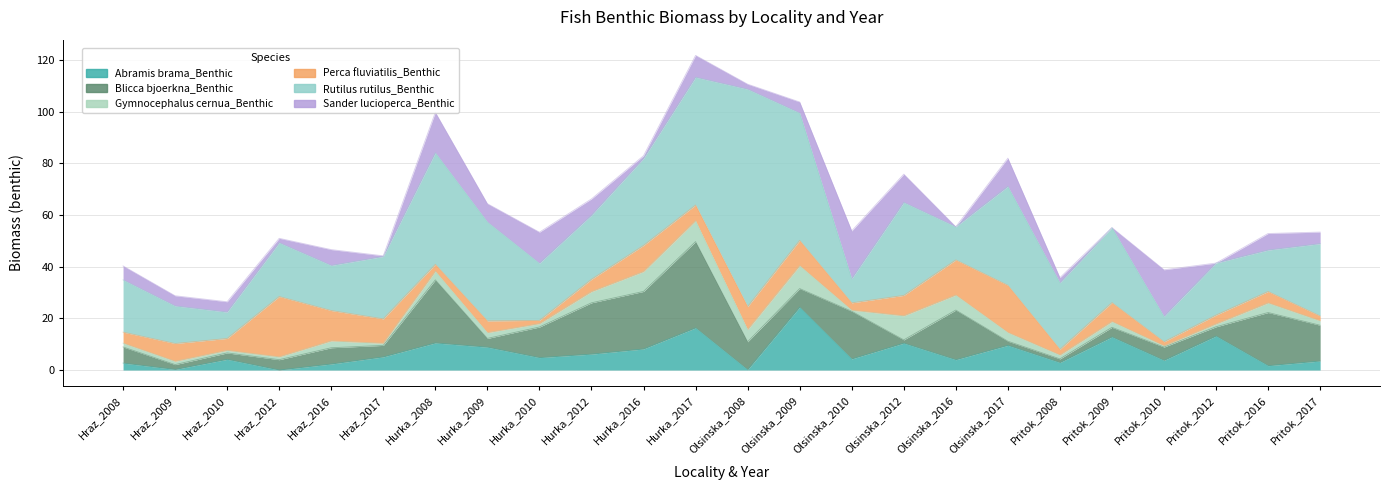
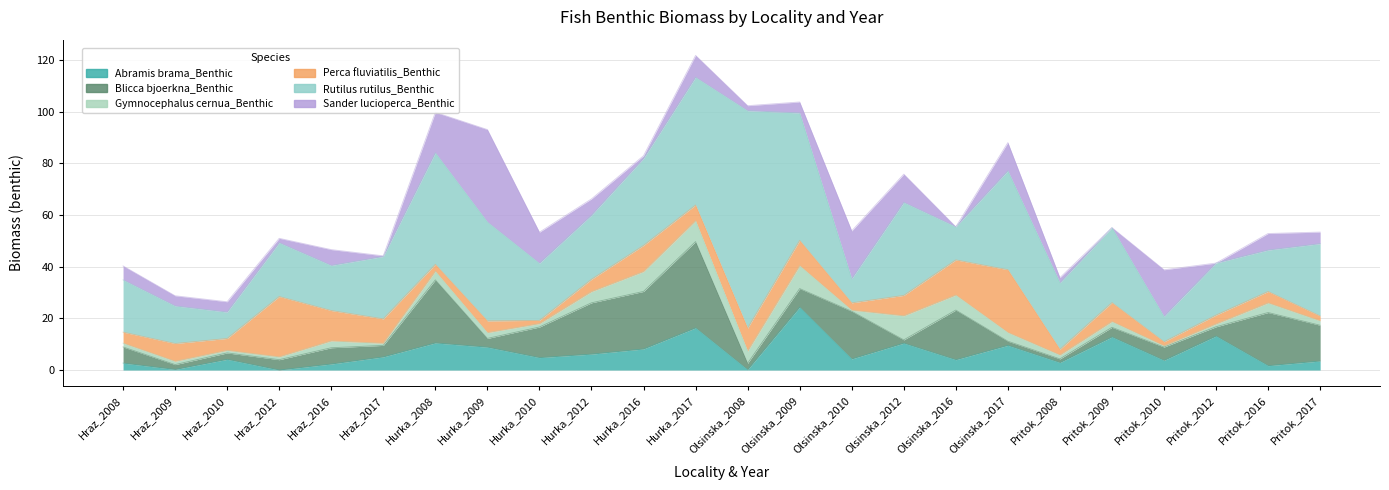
  {
    "Abramis brama_Benthic": {
      "Hraz_2008": 3,
      "Hraz_2009": 0,
      "Hraz_2010": 4,
      "Hraz_2012": 0,
      "Hraz_2016": 2,
      "Hraz_2017": 5,
      "Hurka_2008": 10,
      "Hurka_2009": 9,
      "Hurka_2010": 5,
      "Hurka_2012": 6,
      "Hurka_2016": 8,
      "Hurka_2017": 16,
      "Olsinska_2008": 0,
      "Olsinska_2009": 24,
      "Olsinska_2010": 4,
      "Olsinska_2012": 10,
      "Olsinska_2016": 4,
      "Olsinska_2017": 10,
      "Pritok_2008": 3,
      "Pritok_2009": 13,
      "Pritok_2010": 4,
      "Pritok_2012": 13,
      "Pritok_2016": 2,
      "Pritok_2017": 3
    },
    "Blicca bjoerkna_Benthic": {
      "Hraz_2008": 6,
      "Hraz_2009": 2,
      "Hraz_2012": 4,
      "Hraz_2016": 6,
      "Hurka_2008": 24,
      "Hurka_2009": 3,
      "Hurka_2010": 12,
      "Hurka_2012": 20,
      "Hurka_2016": 22,
      "Hurka_2017": 33,
-     "Olsinska_2008": 11,
+     "Olsinska_2008": 3,
      "Olsinska_2009": 7,
      "Olsinska_2012": 1,
      "Olsinska_2016": 19,
      "Olsinska_2017": 2,
      "Pritok_2008": 1,
      "Pritok_2009": 4,
      "Pritok_2012": 4,
      "Pritok_2016": 21,
      "Pritok_2017": 14
    },
    "Perca fluviatilis_Benthic": {
      "Hraz_2008": 4,
      "Hraz_2009": 7,
      "Hraz_2010": 5,
      "Hraz_2012": 23,
      "Hraz_2016": 12,
      "Hraz_2017": 9,
      "Hurka_2008": 3,
      "Hurka_2009": 5,
      "Hurka_2010": 1,
      "Hurka_2012": 5,
      "Hurka_2016": 10,
      "Hurka_2017": 6,
      "Olsinska_2008": 9,
      "Olsinska_2009": 10,
      "Olsinska_2010": 3,
      "Olsinska_2012": 8,
      "Olsinska_2016": 14,
-     "Olsinska_2017": 18,
+     "Olsinska_2017": 24,
      "Pritok_2008": 2,
      "Pritok_2009": 7,
      "Pritok_2010": 2,
      "Pritok_2012": 3,
      "Pritok_2016": 4,
      "Pritok_2017": 2
    },
    "Sander lucioperca_Benthic": {
      "Hraz_2008": 5,
      "Hraz_2009": 4,
      "Hraz_2010": 4,
      "Hraz_2012": 2,
      "Hraz_2016": 6,
-     "Hurka_2009": 7,
+     "Hurka_2009": 36,
      "Hurka_2010": 12,
      "Hurka_2012": 6,
      "Hurka_2016": 1,
      "Hurka_2017": 8,
      "Olsinska_2008": 2,
      "Olsinska_2009": 4,
      "Olsinska_2010": 19,
      "Olsinska_2012": 11,
      "Olsinska_2017": 11,
      "Pritok_2008": 2,
      "Pritok_2010": 18,
      "Pritok_2016": 6,
      "Pritok_2017": 4
    }
  }
